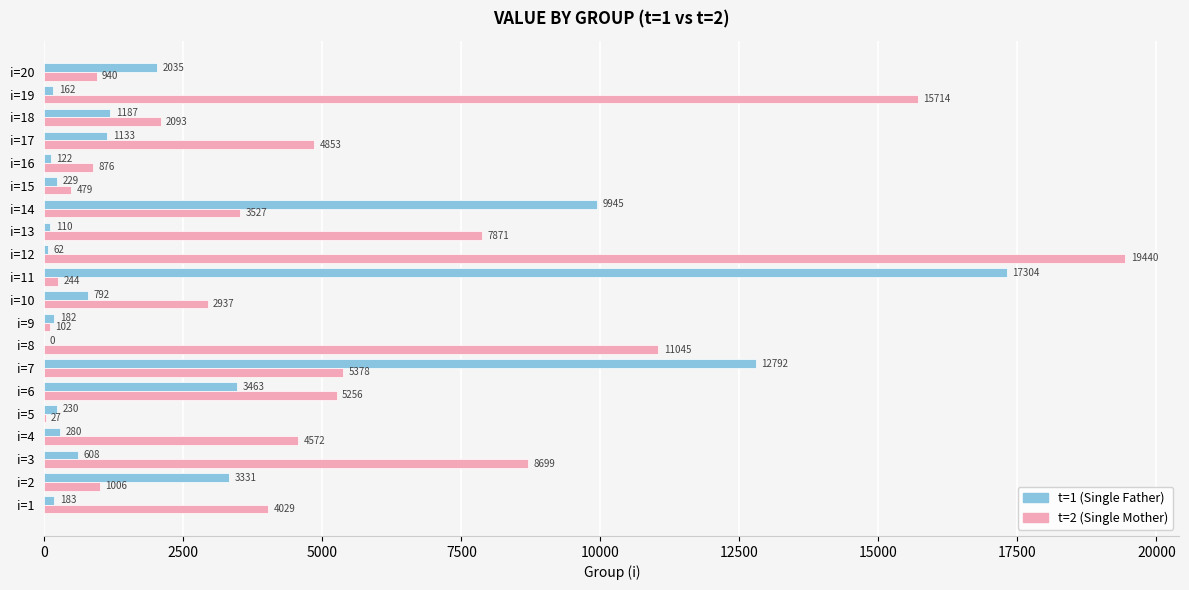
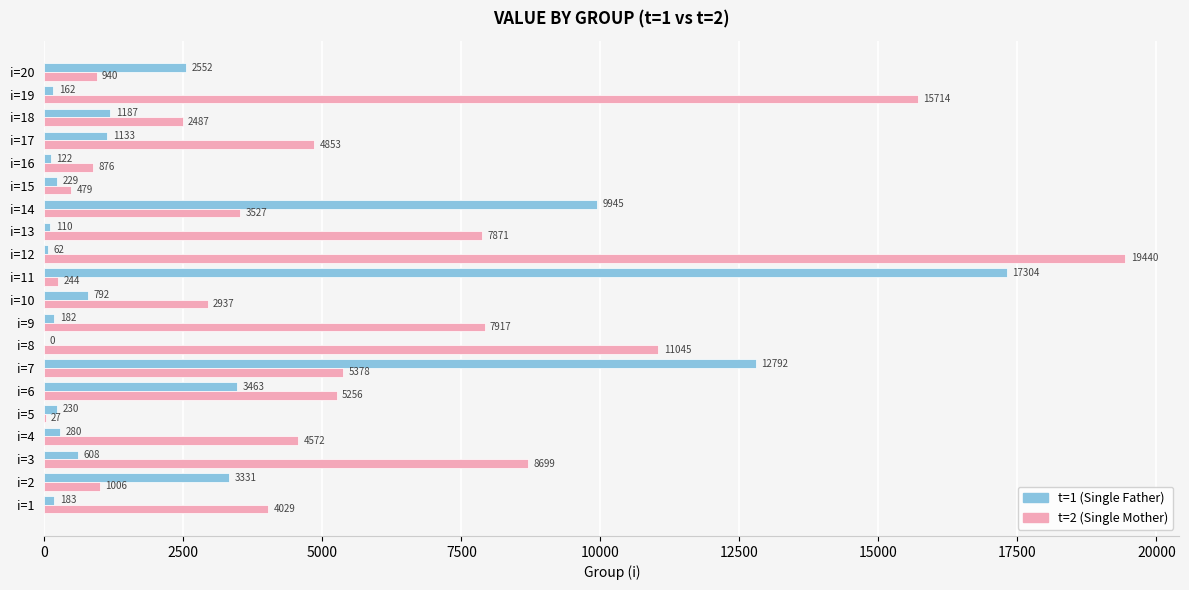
  {
    "t=1 (Single Father)": {
-     "i=20": 2035,
+     "i=20": 2552,
      "i=19": 162,
      "i=18": 1187,
      "i=17": 1133,
      "i=16": 122,
      "i=15": 229,
      "i=14": 9945,
      "i=13": 110,
      "i=12": 62,
      "i=11": 17304,
      "i=10": 792,
      "i=9": 182,
      "i=8": 0,
      "i=7": 12792,
      "i=6": 3463,
      "i=5": 230,
      "i=4": 280,
      "i=3": 608,
      "i=2": 3331,
      "i=1": 183
    },
    "t=2 (Single Mother)": {
      "i=20": 940,
      "i=19": 15714,
-     "i=18": 2093,
+     "i=18": 2487,
      "i=17": 4853,
      "i=16": 876,
      "i=15": 479,
      "i=14": 3527,
      "i=13": 7871,
      "i=12": 19440,
      "i=11": 244,
      "i=10": 2937,
-     "i=9": 102,
+     "i=9": 7917,
      "i=8": 11045,
      "i=7": 5378,
      "i=6": 5256,
      "i=5": 27,
      "i=4": 4572,
      "i=3": 8699,
      "i=2": 1006,
      "i=1": 4029
    }
  }
